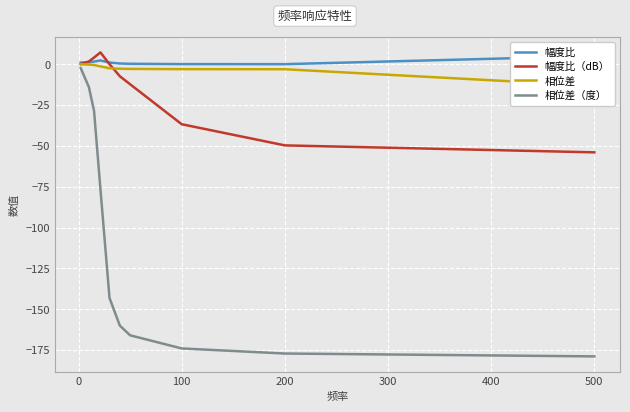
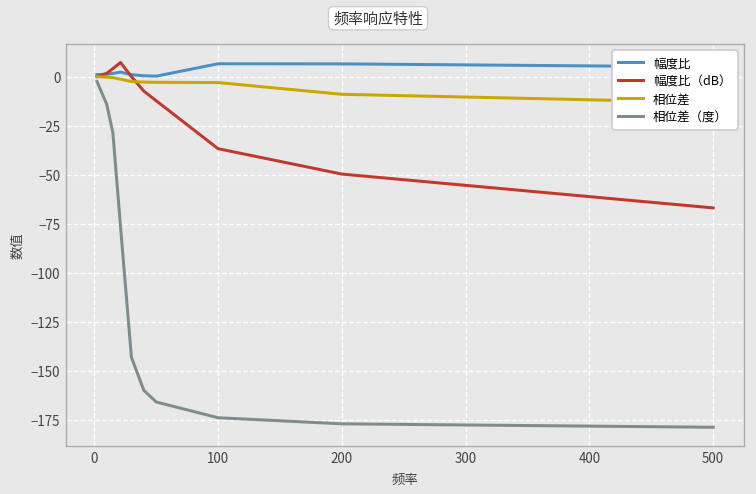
  {
    "幅度比": {
-     "100": 0,
-     "200": 0
+     "100": 7,
+     "200": 7
    },
    "幅度比（dB）": {
      "100": -37,
      "200": -50,
-     "500": -54
+     "500": -67
    },
    "相位差": {
      "100": -3,
-     "200": -3
+     "200": -9
    },
    "相位差（度）": {
      "100": -174,
      "200": -177,
      "500": -179
    }
  }
